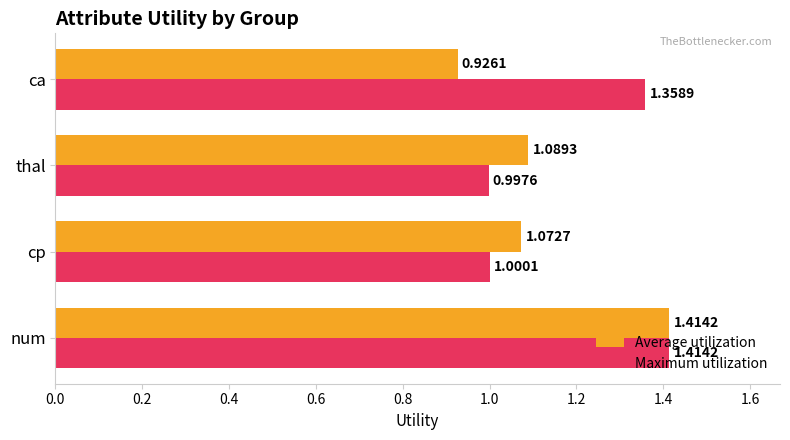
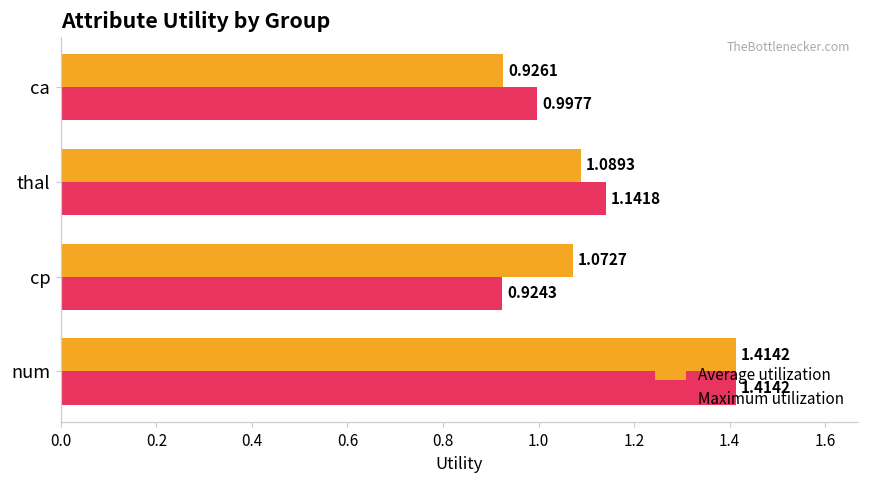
  {
    "Average utilization": {
      "ca": 0.9261,
      "thal": 1.0893,
      "cp": 1.0727,
      "num": 1.4142
    },
    "Maximum utilization": {
-     "ca": 1.3589,
-     "thal": 0.9976,
-     "cp": 1.0001,
+     "ca": 0.9977,
+     "thal": 1.1418,
+     "cp": 0.9243,
      "num": 1.4142
    }
  }
